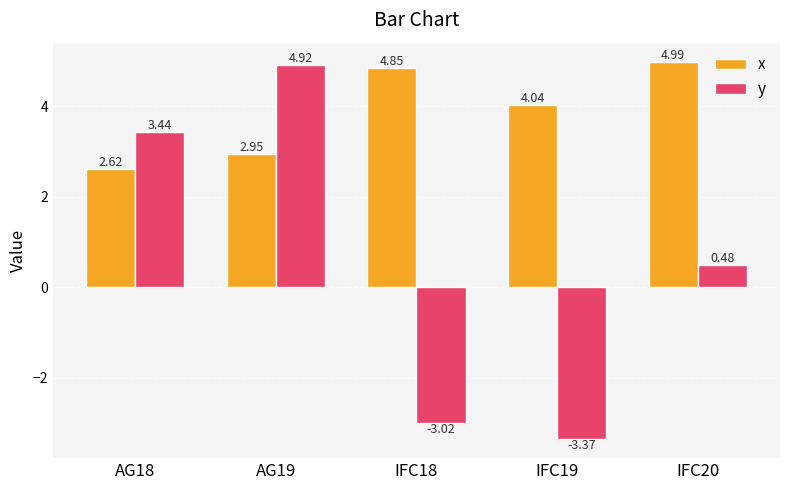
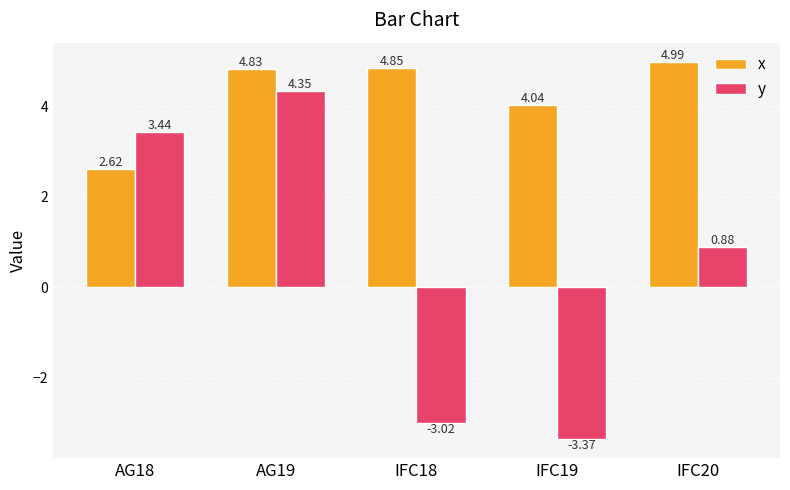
  {
    "x": {
      "AG18": 2.62,
-     "AG19": 2.95,
+     "AG19": 4.83,
      "IFC18": 4.85,
      "IFC19": 4.04,
      "IFC20": 4.99
    },
    "y": {
      "AG18": 3.44,
-     "AG19": 4.92,
+     "AG19": 4.35,
      "IFC18": -3.02,
      "IFC19": -3.37,
-     "IFC20": 0.48
+     "IFC20": 0.88
    }
  }
